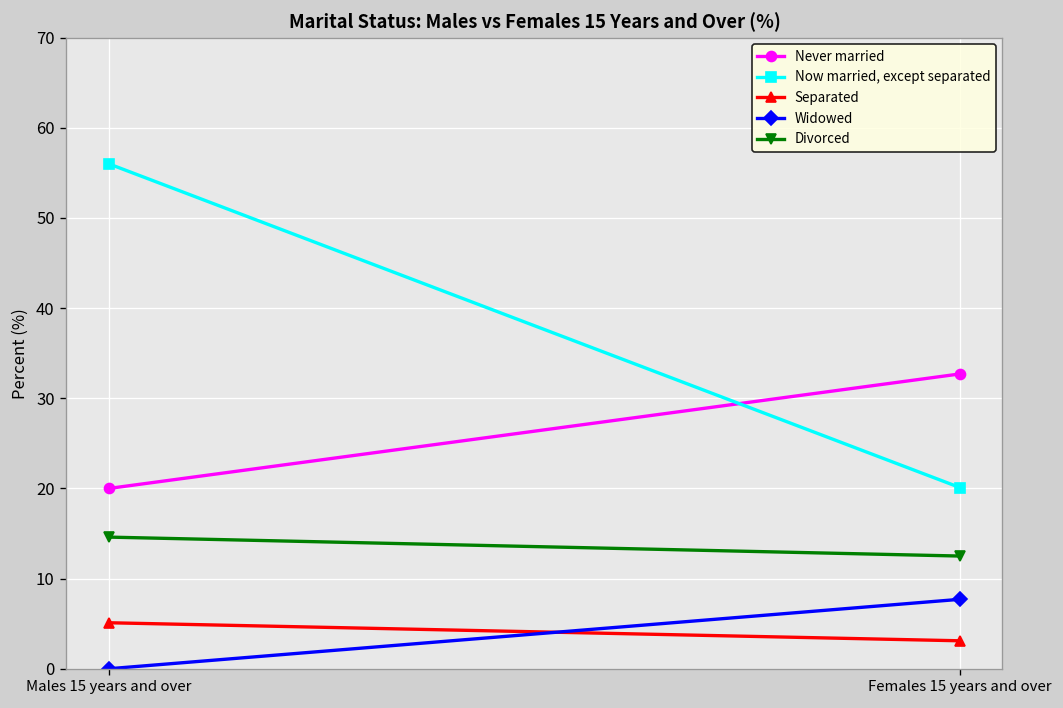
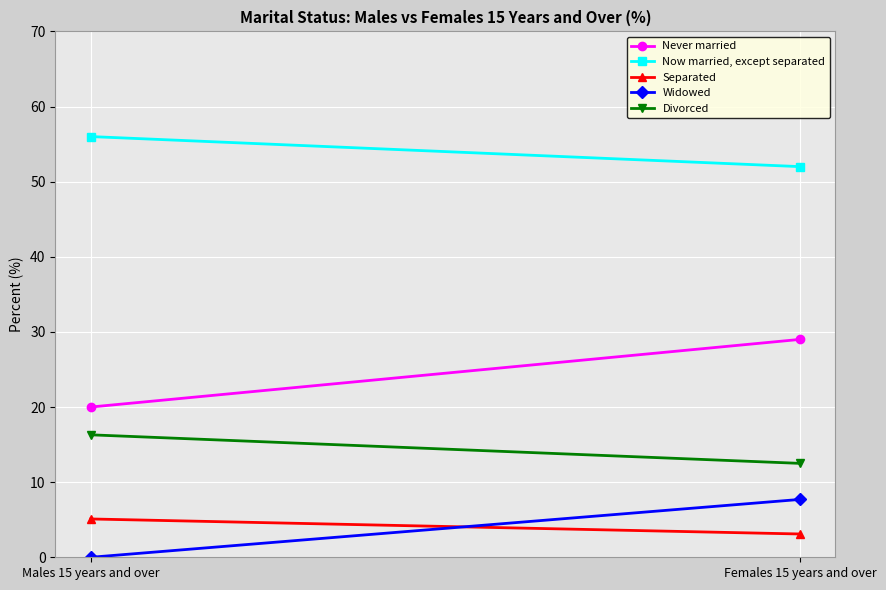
  {
    "Never married": {
      "Males 15 years and over": 20,
-     "Females 15 years and over": 33
+     "Females 15 years and over": 29
    },
    "Now married, except separated": {
      "Males 15 years and over": 56,
-     "Females 15 years and over": 20
+     "Females 15 years and over": 52
    },
    "Separated": {
      "Males 15 years and over": 5,
      "Females 15 years and over": 3
    },
    "Widowed": {
      "Males 15 years and over": 0,
      "Females 15 years and over": 8
    },
    "Divorced": {
-     "Males 15 years and over": 15,
+     "Males 15 years and over": 16,
      "Females 15 years and over": 13
    }
  }
